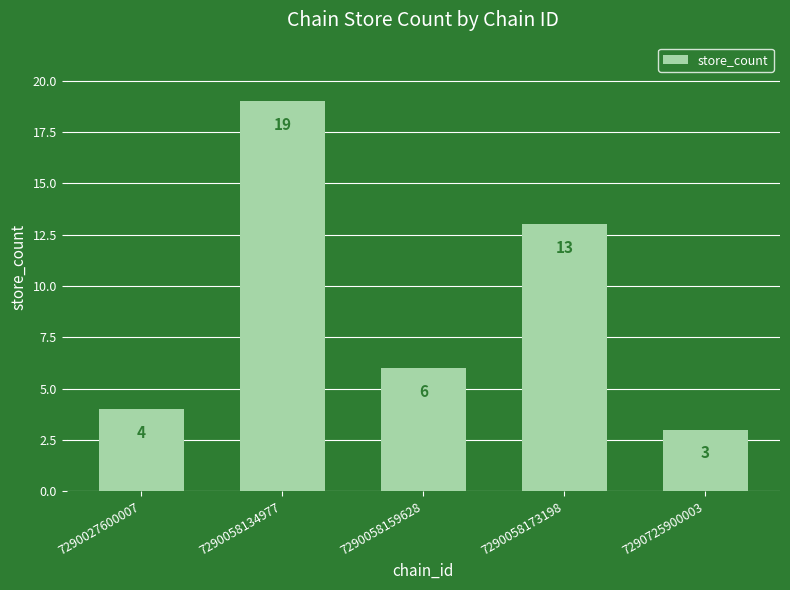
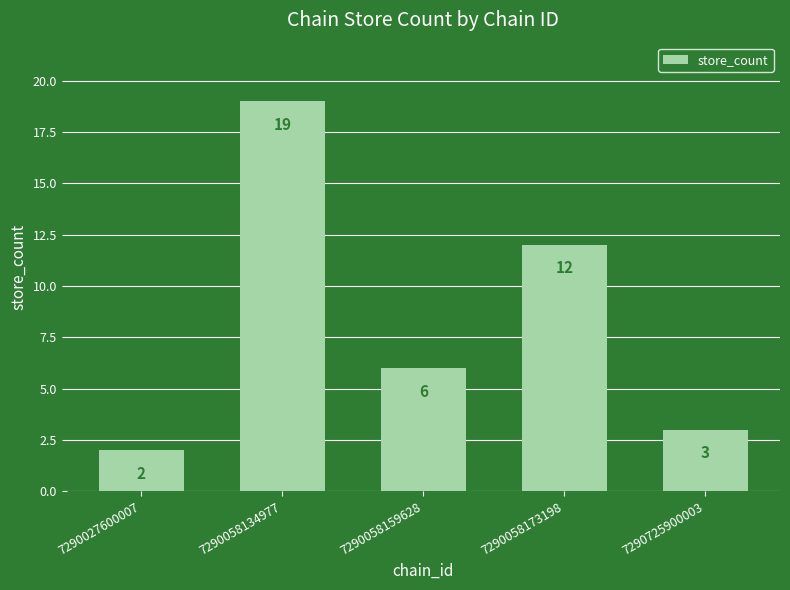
  {
-   "7290027600007": 4,
+   "7290027600007": 2,
    "7290058134977": 19,
    "7290058159628": 6,
-   "7290058173198": 13,
+   "7290058173198": 12,
    "7290725900003": 3
  }
